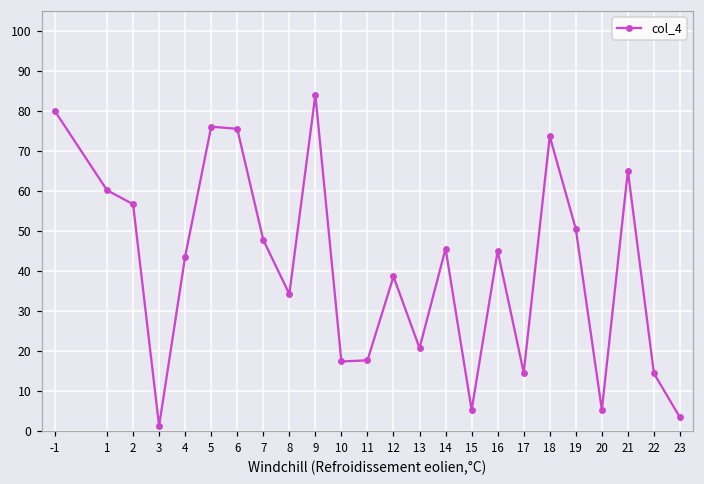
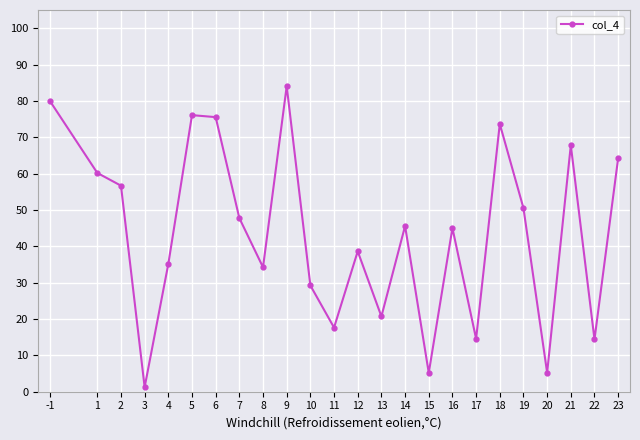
  {
    "-1": 80,
    "1": 60,
    "2": 57,
    "3": 1,
-   "4": 44,
+   "4": 35,
    "5": 76,
    "6": 76,
    "7": 48,
    "8": 34,
    "9": 84,
-   "10": 17,
+   "10": 29,
    "11": 18,
    "12": 39,
    "13": 21,
    "14": 46,
    "15": 5,
    "16": 45,
    "17": 15,
    "18": 74,
    "19": 51,
    "20": 5,
-   "21": 65,
+   "21": 68,
    "22": 14,
-   "23": 3
+   "23": 64
  }
